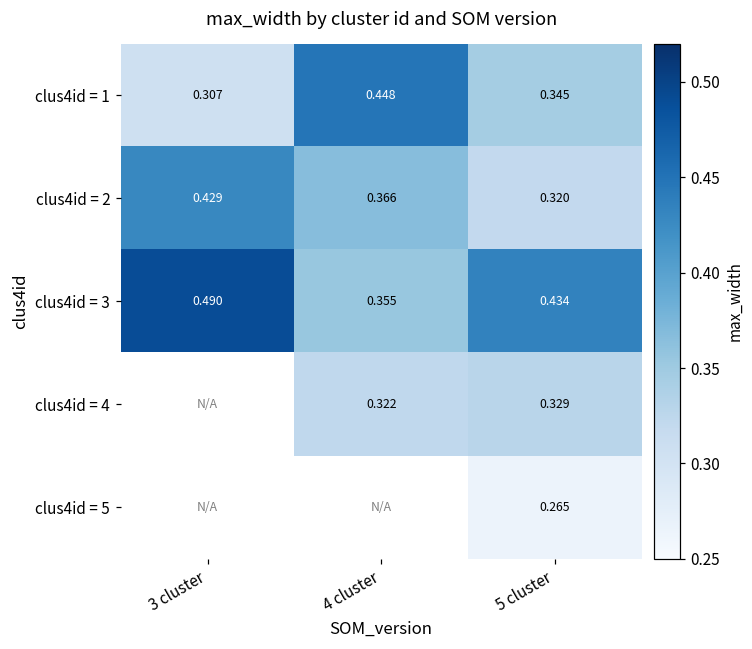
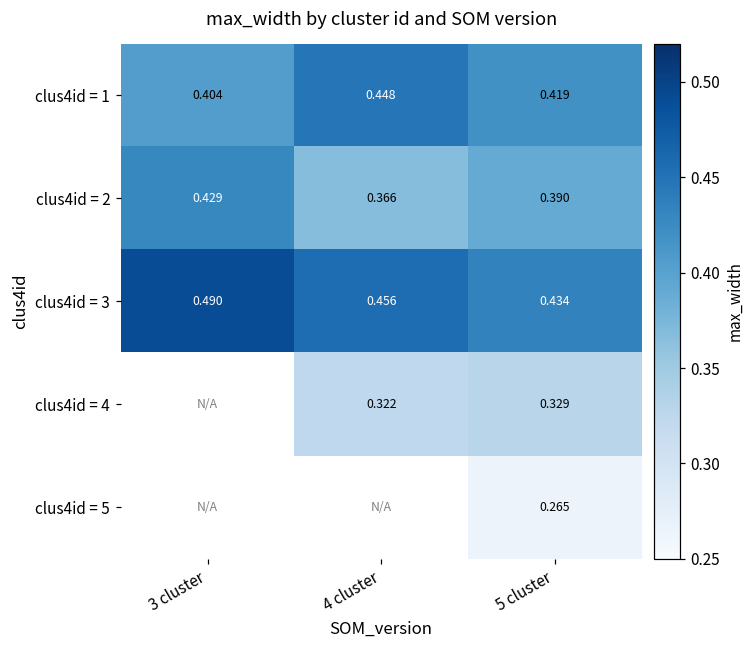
  {
    "clus4id = 1": {
-     "3 cluster": 0.307,
+     "3 cluster": 0.404,
      "4 cluster": 0.448,
-     "5 cluster": 0.345
+     "5 cluster": 0.419
    },
    "clus4id = 2": {
      "3 cluster": 0.429,
      "4 cluster": 0.366,
-     "5 cluster": 0.320
+     "5 cluster": 0.390
    },
    "clus4id = 3": {
      "3 cluster": 0.490,
-     "4 cluster": 0.355,
+     "4 cluster": 0.456,
      "5 cluster": 0.434
    },
    "clus4id = 4": {
      "4 cluster": 0.322,
      "5 cluster": 0.329
    },
    "clus4id = 5": {
      "5 cluster": 0.265
    }
  }
